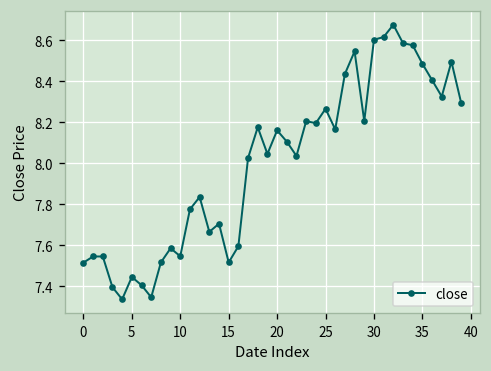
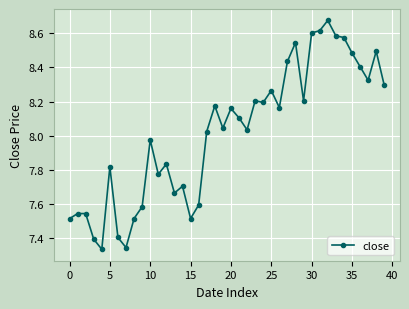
  {
    "0": 7.52,
-   "5": 7.45,
-   "10": 7.55,
+   "5": 7.82,
+   "10": 7.98,
    "15": 7.52,
    "20": 8.16,
    "25": 8.27,
    "30": 8.60,
    "35": 8.49
  }
